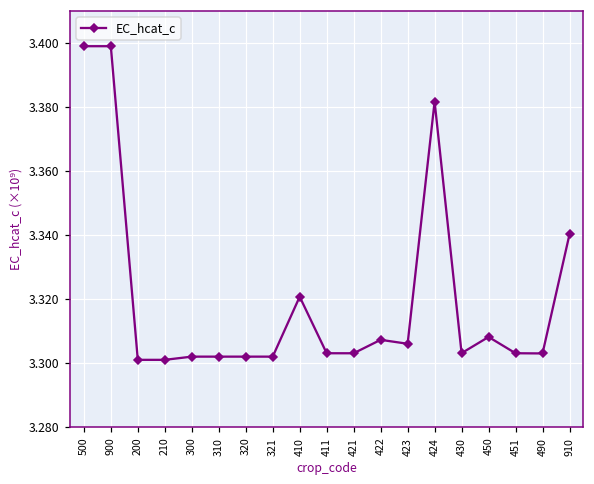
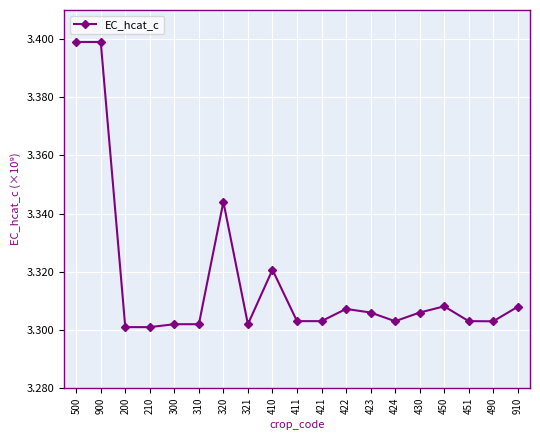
  {
    "500": 3.399,
    "900": 3.399,
    "200": 3.301,
    "210": 3.301,
    "300": 3.302,
    "310": 3.302,
-   "320": 3.302,
+   "320": 3.344,
    "321": 3.302,
    "410": 3.321,
    "411": 3.303,
    "421": 3.303,
    "422": 3.307,
    "423": 3.306,
-   "424": 3.382,
-   "430": 3.303,
+   "424": 3.303,
+   "430": 3.306,
    "450": 3.308,
    "451": 3.303,
    "490": 3.303,
-   "910": 3.340
+   "910": 3.308
  }
